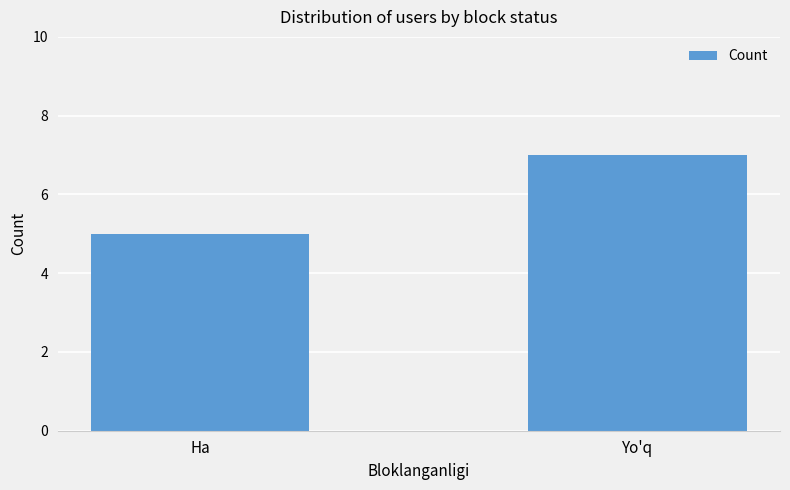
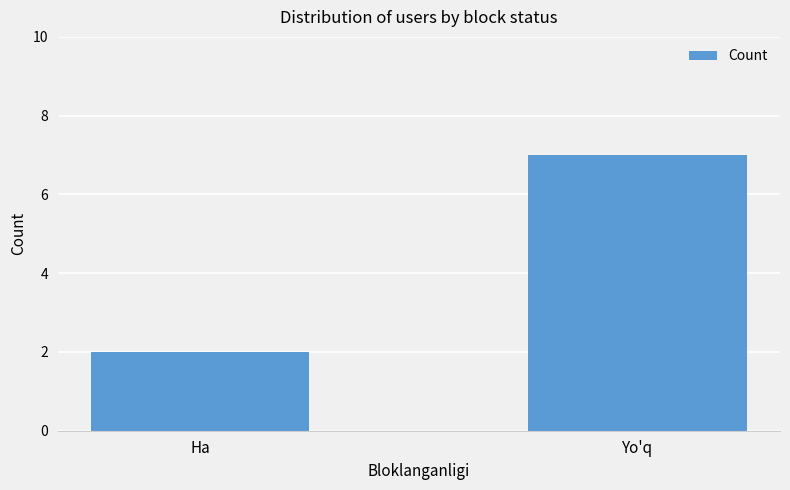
  {
-   "Ha": 5,
+   "Ha": 2,
    "Yo'q": 7
  }
